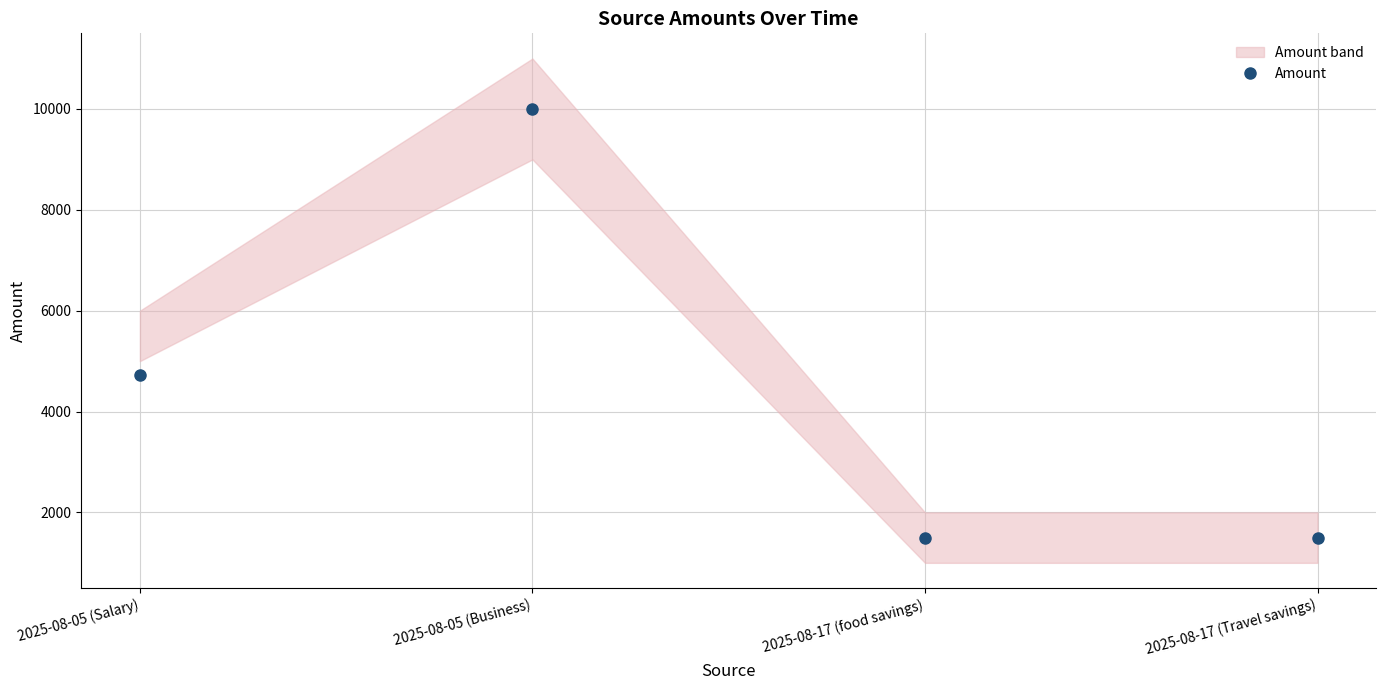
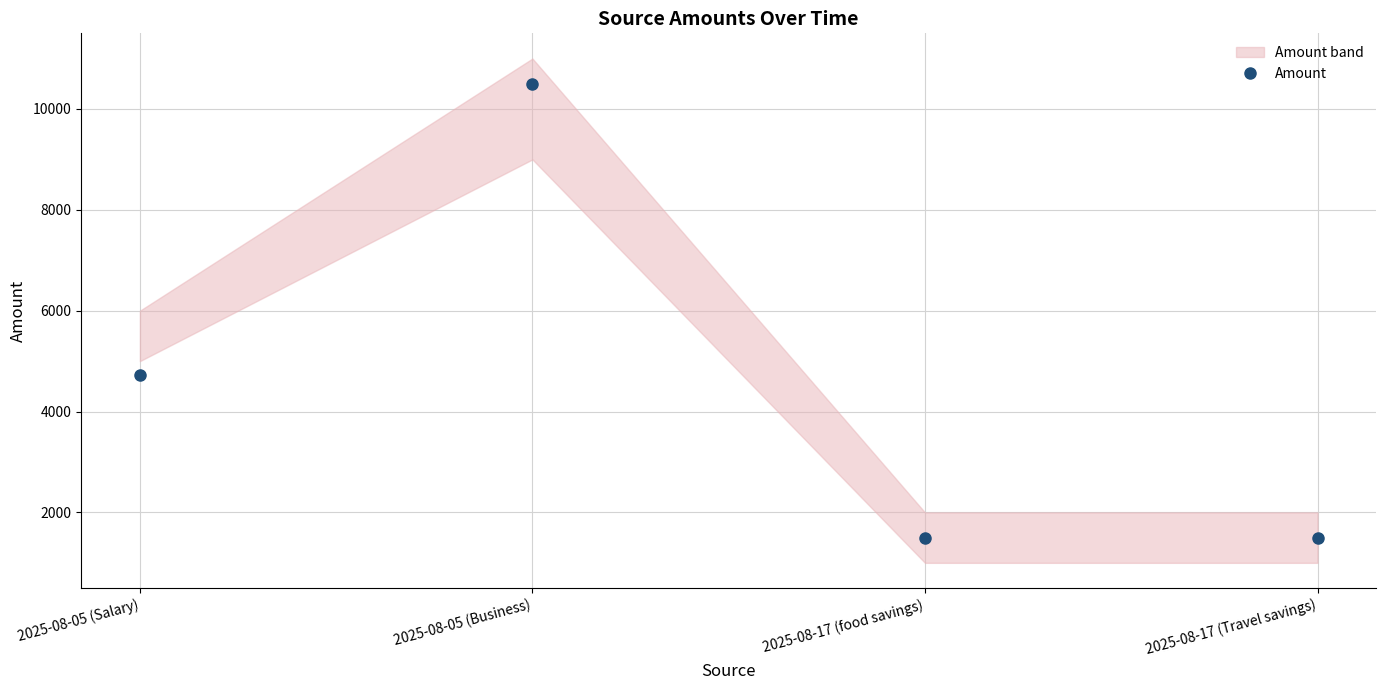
  {
    "Amount": {
      "2025-08-05 (Salary)": 4700,
-     "2025-08-05 (Business)": 10000,
+     "2025-08-05 (Business)": 10500,
      "2025-08-17 (food savings)": 1500,
      "2025-08-17 (Travel savings)": 1500
    }
  }
